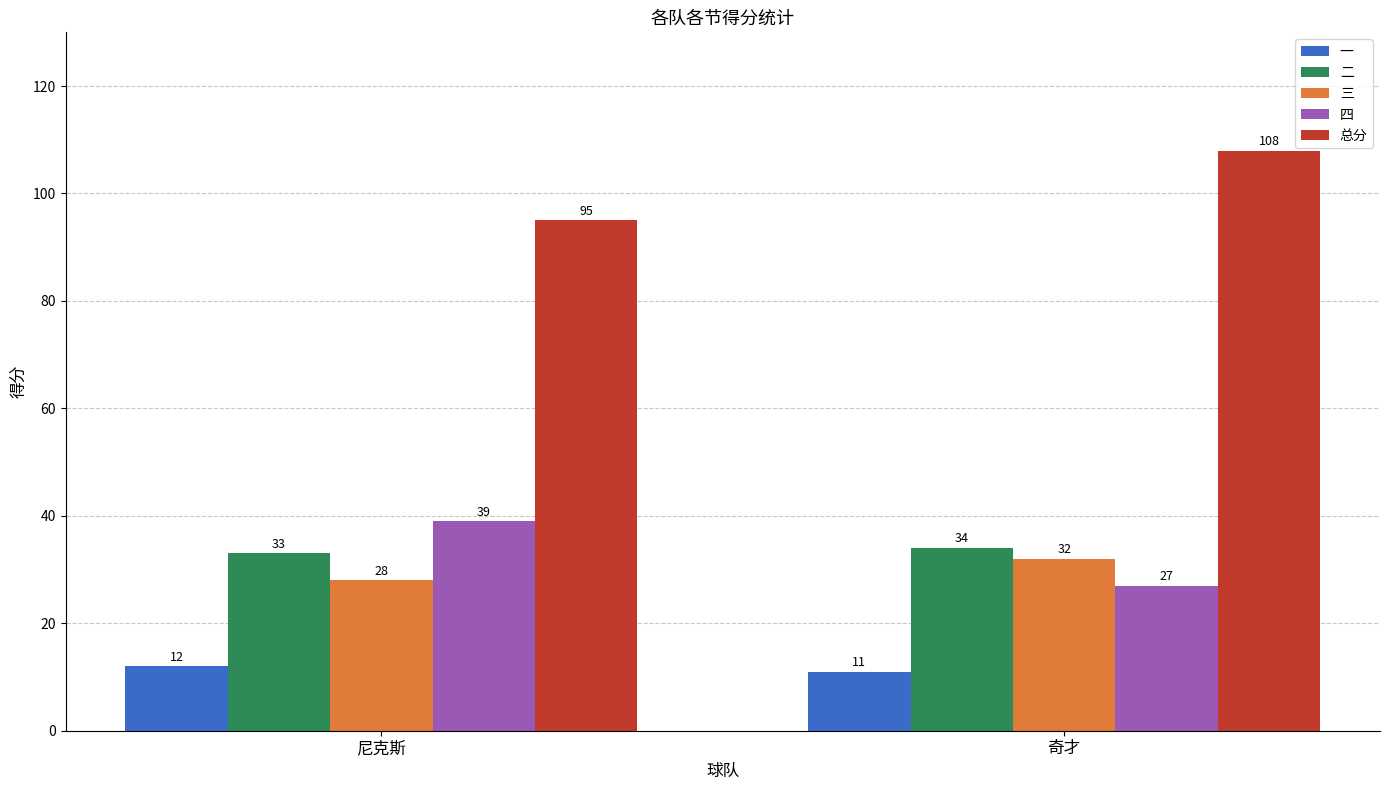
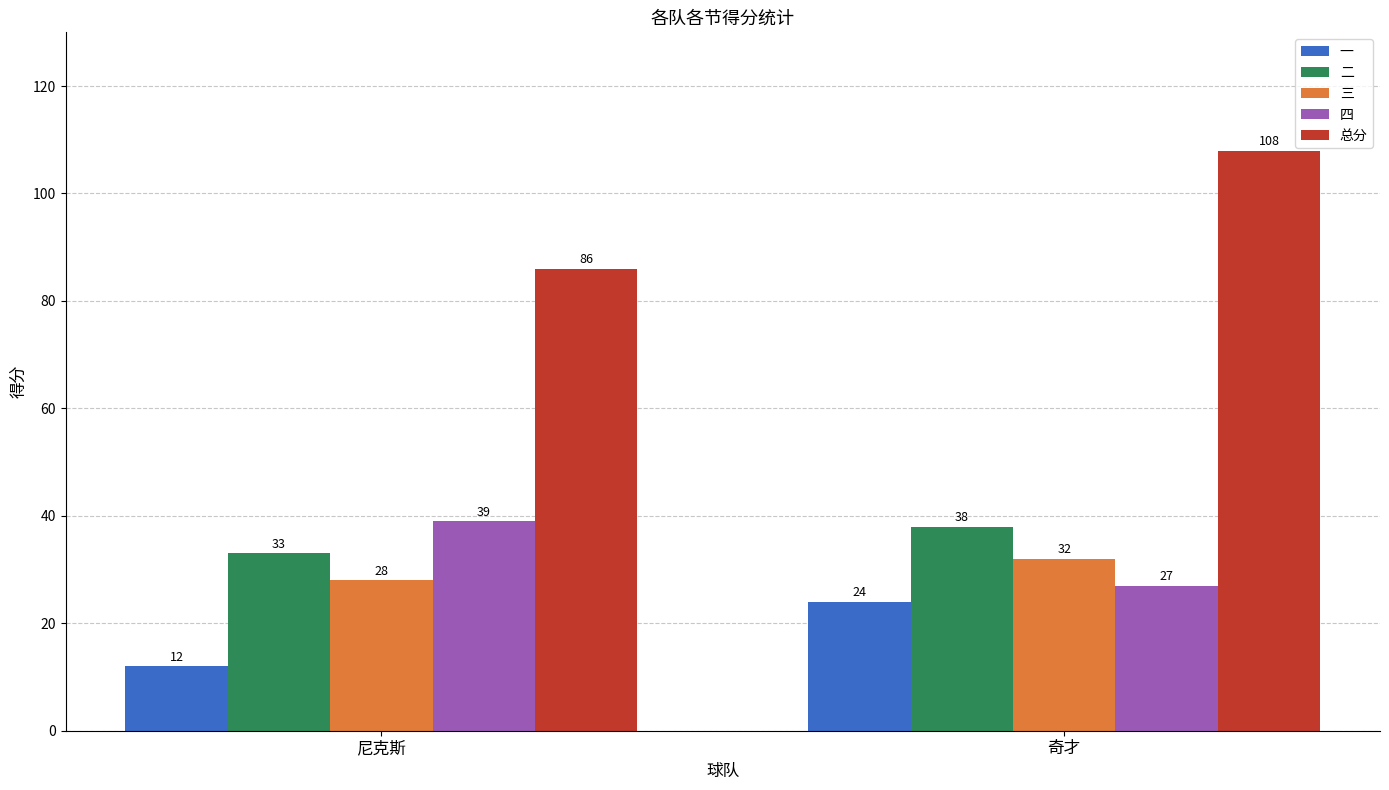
  {
    "一": {
      "尼克斯": 12,
-     "奇才": 11
+     "奇才": 24
    },
    "二": {
      "尼克斯": 33,
-     "奇才": 34
+     "奇才": 38
    },
    "三": {
      "尼克斯": 28,
      "奇才": 32
    },
    "四": {
      "尼克斯": 39,
      "奇才": 27
    },
    "总分": {
-     "尼克斯": 95,
+     "尼克斯": 86,
      "奇才": 108
    }
  }
